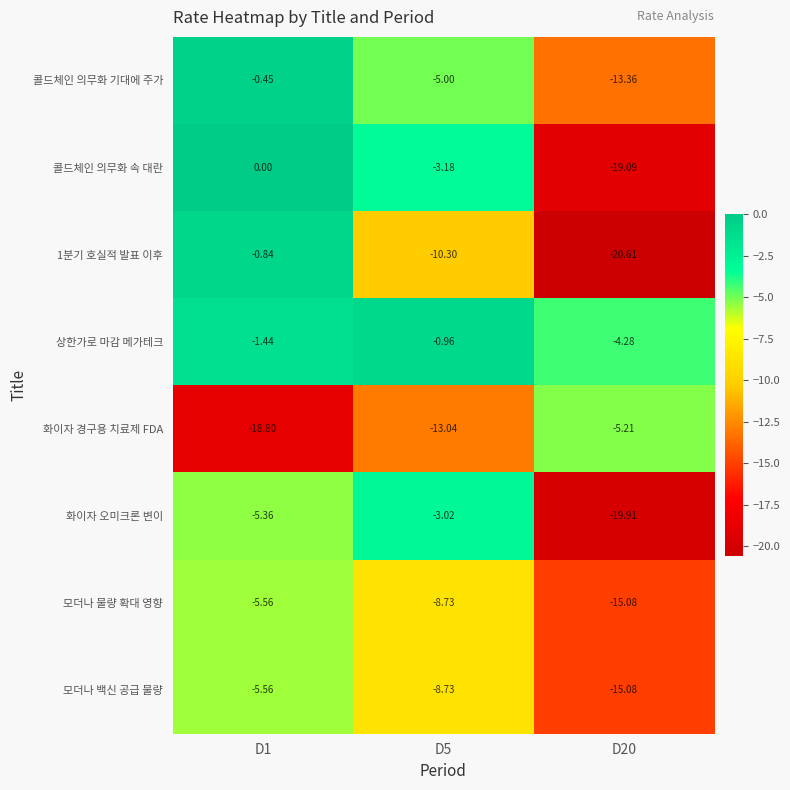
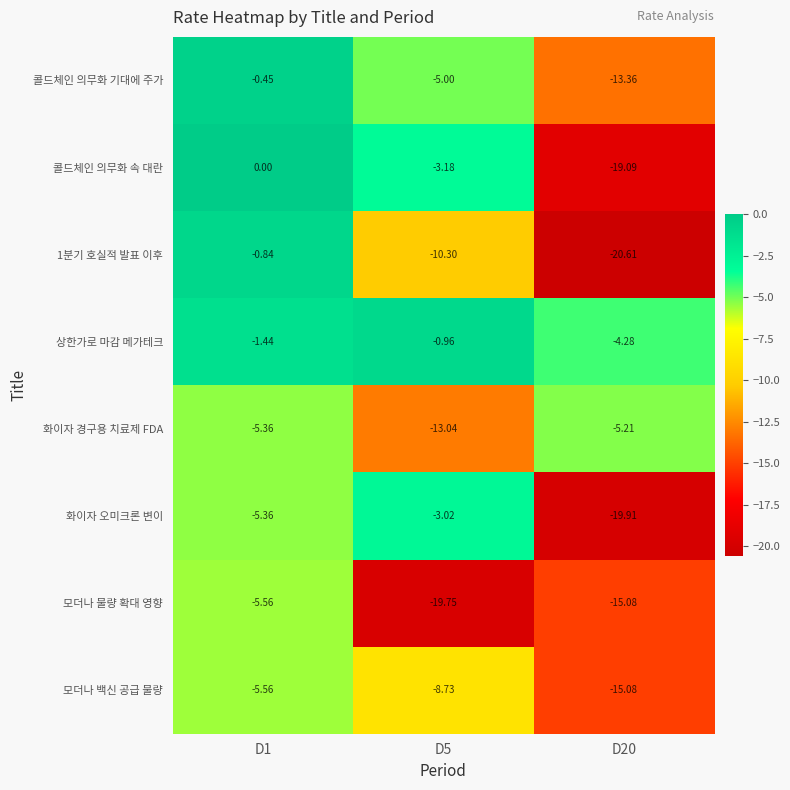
  {
    "콜드체인 의무화 기대에 주가": {
      "D1": -0.45,
      "D5": -5.00,
      "D20": -13.36
    },
    "콜드체인 의무화 속 대란": {
      "D1": 0.00,
      "D5": -3.18,
      "D20": -19.09
    },
    "1분기 호실적 발표 이후": {
      "D1": -0.84,
      "D5": -10.30,
      "D20": -20.61
    },
    "상한가로 마감 메가테크": {
      "D1": -1.44,
      "D5": -0.96,
      "D20": -4.28
    },
    "화이자 경구용 치료제 FDA": {
-     "D1": -18.80,
+     "D1": -5.36,
      "D5": -13.04,
      "D20": -5.21
    },
    "화이자 오미크론 변이": {
      "D1": -5.36,
      "D5": -3.02,
      "D20": -19.91
    },
    "모더나 물량 확대 영향": {
      "D1": -5.56,
-     "D5": -8.73,
+     "D5": -19.75,
      "D20": -15.08
    },
    "모더나 백신 공급 물량": {
      "D1": -5.56,
      "D5": -8.73,
      "D20": -15.08
    }
  }
